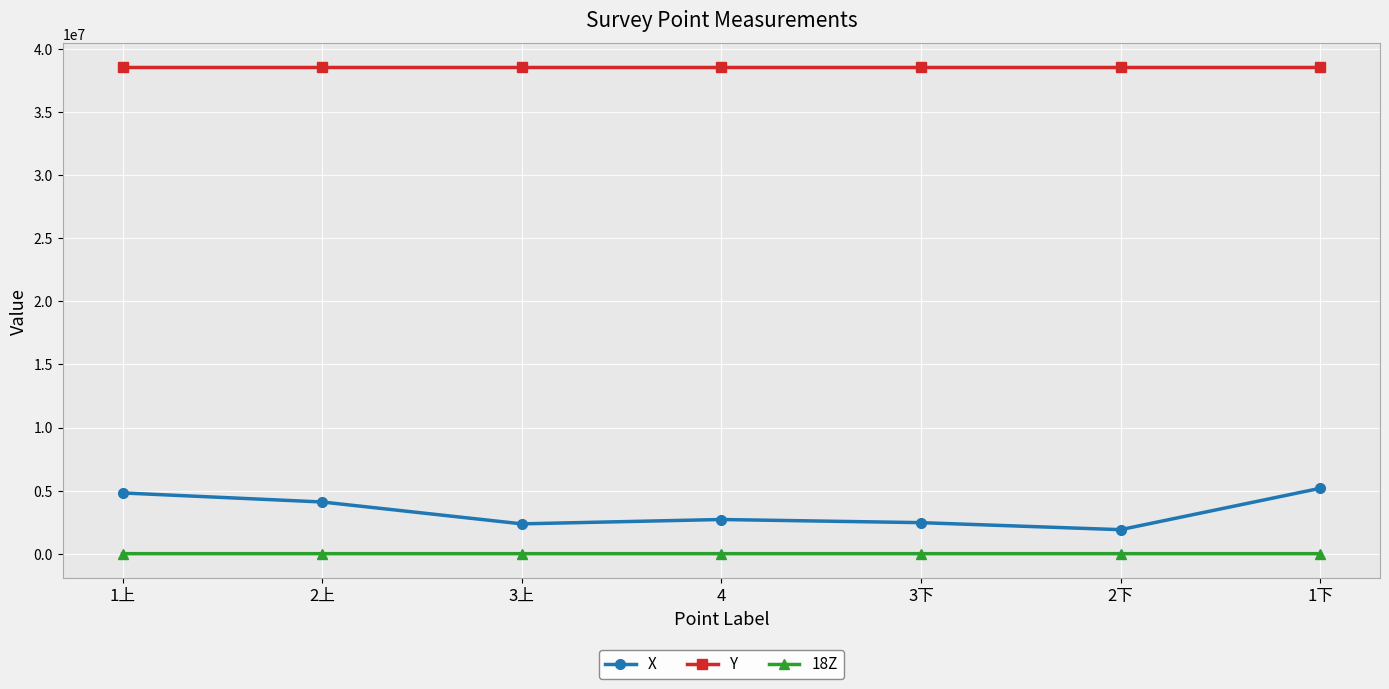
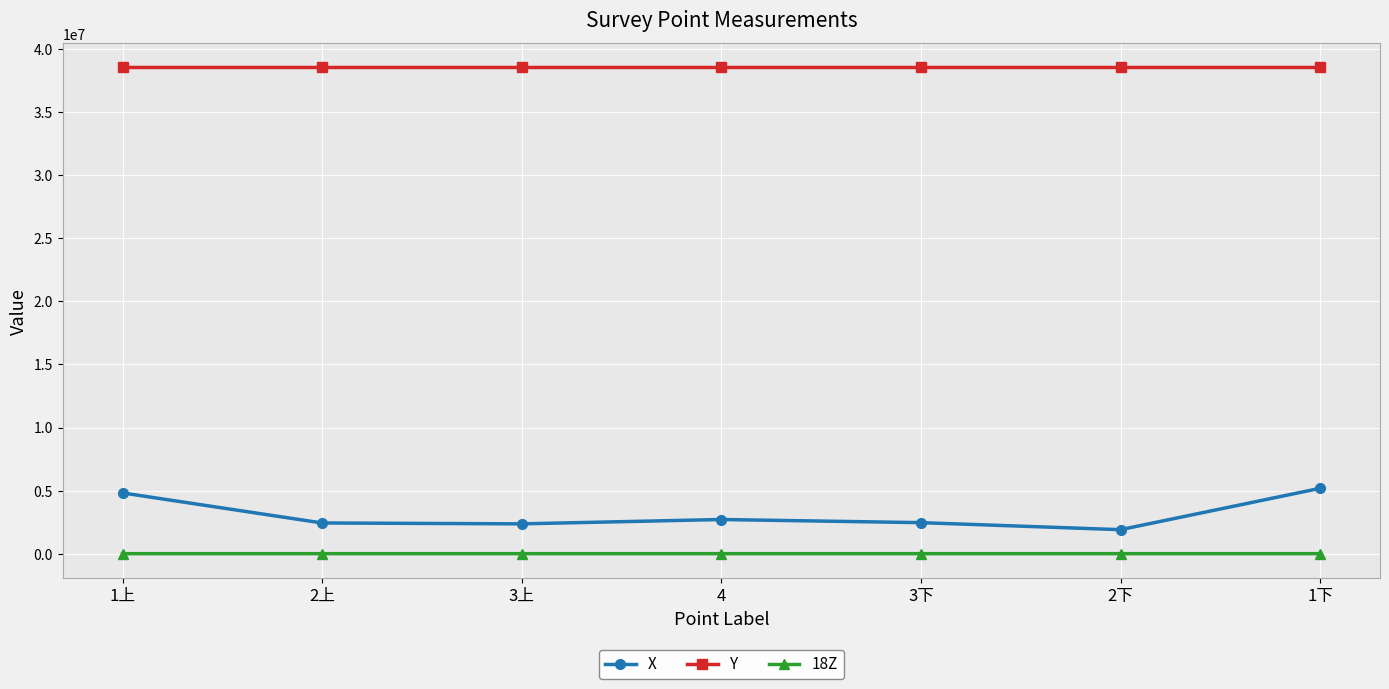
  {
    "X": {
      "1上": 4800000,
-     "2上": 4100000,
+     "2上": 2400000,
      "3上": 2400000,
      "4": 2700000,
      "3下": 2500000,
      "2下": 1900000,
      "1下": 5200000
    },
    "Y": {
      "1上": 38500000,
      "2上": 38500000,
      "3上": 38500000,
      "4": 38500000,
      "3下": 38500000,
      "2下": 38500000,
      "1下": 38500000
    },
    "18Z": {
      "1上": 0,
      "2上": 0,
      "3上": 0,
      "4": 0,
      "3下": 0,
      "2下": 0,
      "1下": 0
    }
  }
